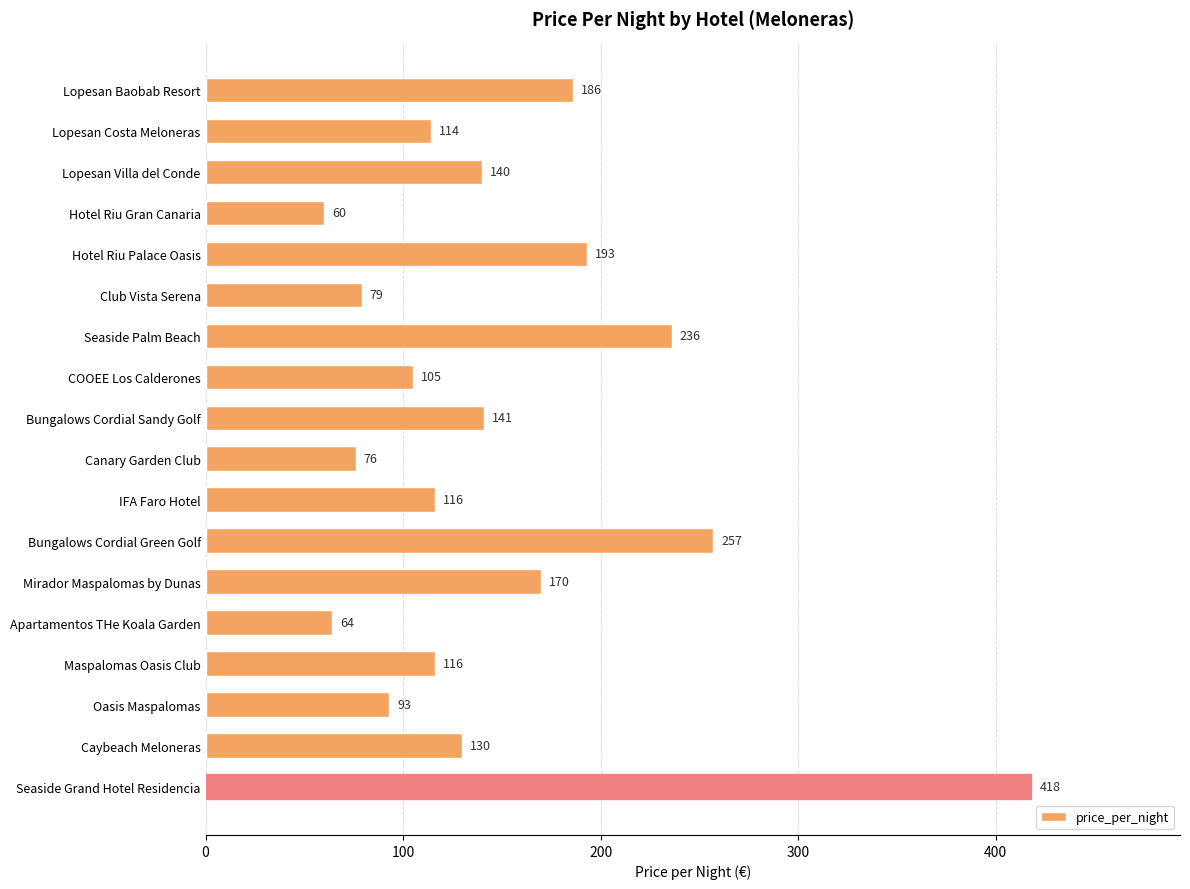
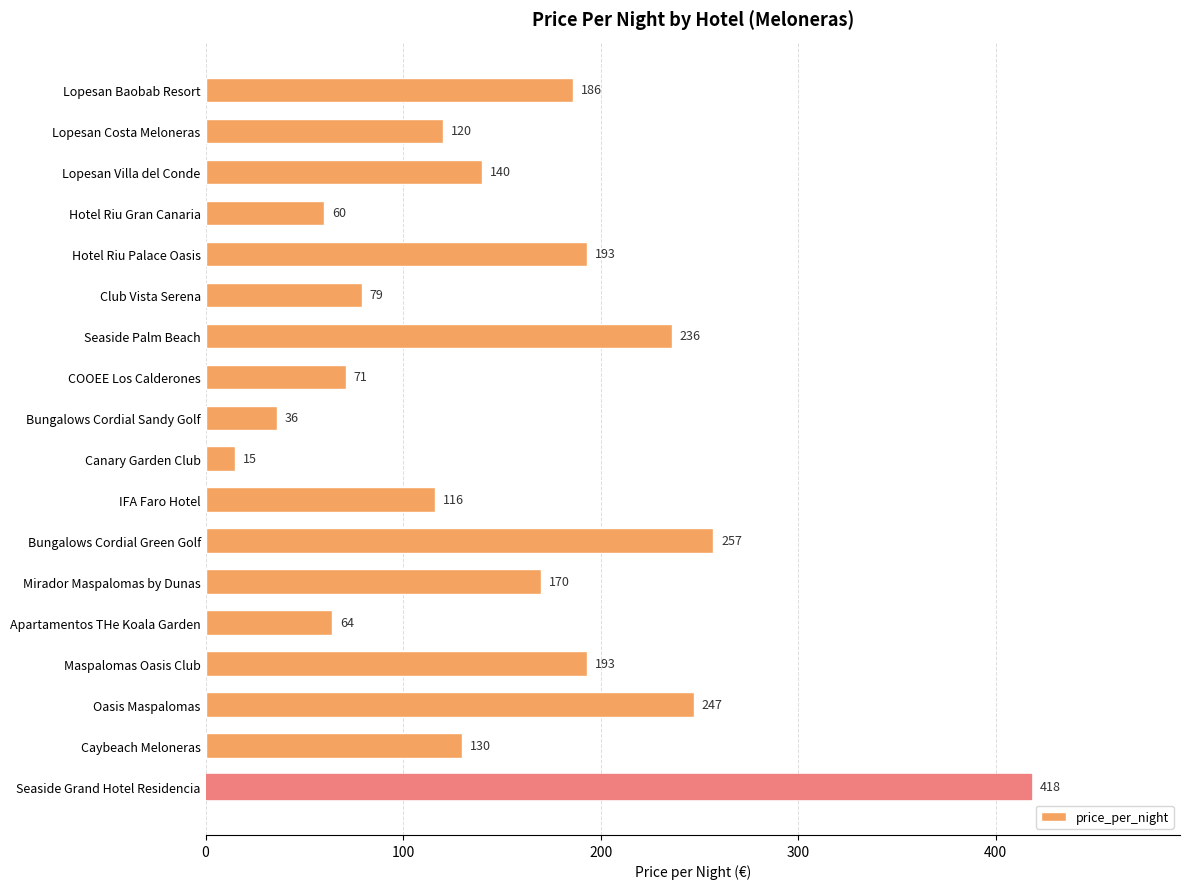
  {
    "Lopesan Baobab Resort": 186,
-   "Lopesan Costa Meloneras": 114,
+   "Lopesan Costa Meloneras": 120,
    "Lopesan Villa del Conde": 140,
    "Hotel Riu Gran Canaria": 60,
    "Hotel Riu Palace Oasis": 193,
    "Club Vista Serena": 79,
    "Seaside Palm Beach": 236,
-   "COOEE Los Calderones": 105,
-   "Bungalows Cordial Sandy Golf": 141,
-   "Canary Garden Club": 76,
+   "COOEE Los Calderones": 71,
+   "Bungalows Cordial Sandy Golf": 36,
+   "Canary Garden Club": 15,
    "IFA Faro Hotel": 116,
    "Bungalows Cordial Green Golf": 257,
    "Mirador Maspalomas by Dunas": 170,
    "Apartamentos THe Koala Garden": 64,
-   "Maspalomas Oasis Club": 116,
-   "Oasis Maspalomas": 93,
+   "Maspalomas Oasis Club": 193,
+   "Oasis Maspalomas": 247,
    "Caybeach Meloneras": 130,
    "Seaside Grand Hotel Residencia": 418
  }
